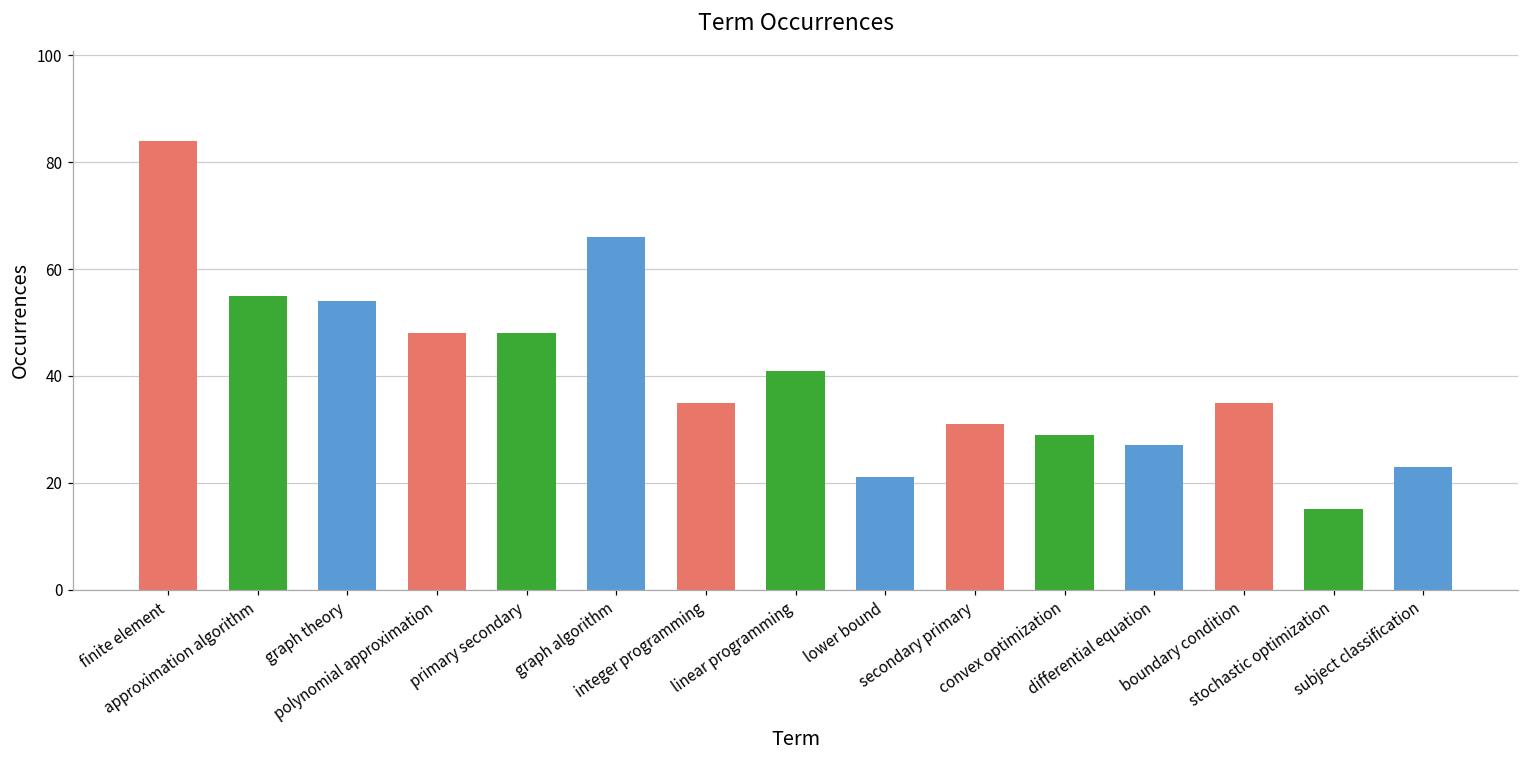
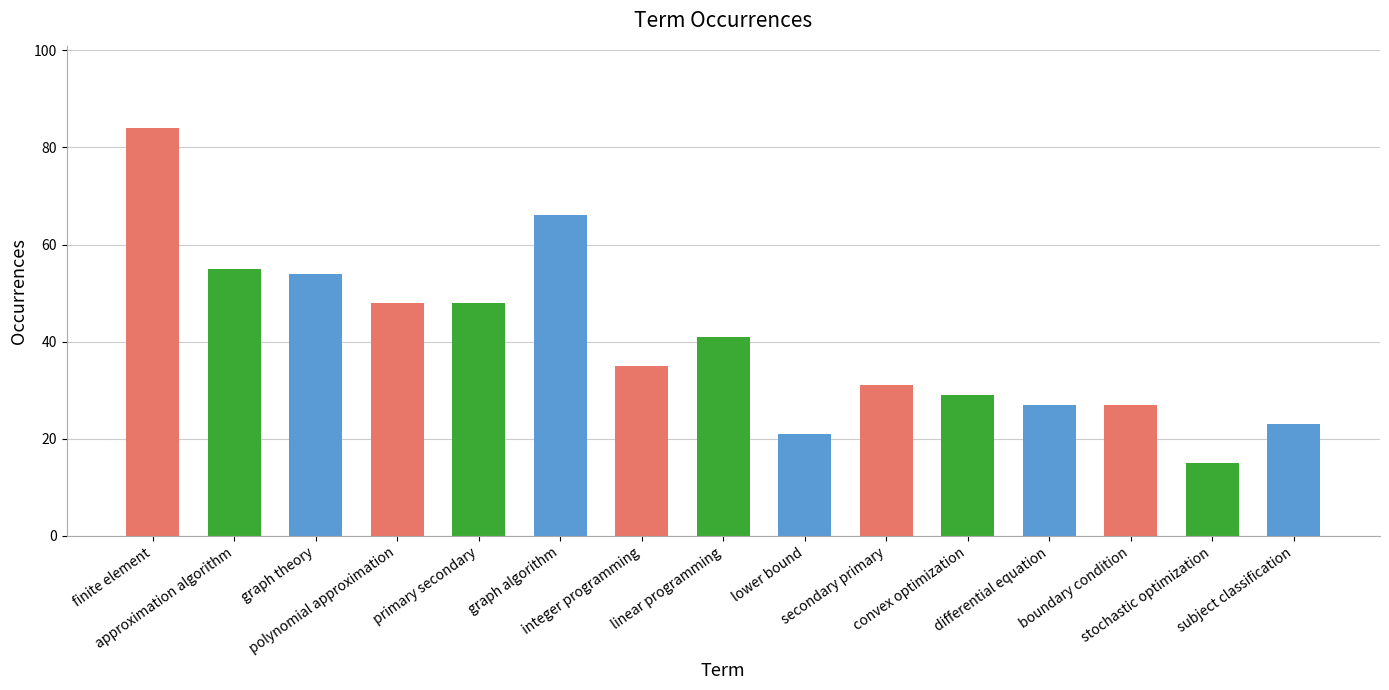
  {
    "finite element": 84,
    "approximation algorithm": 55,
    "graph theory": 54,
    "polynomial approximation": 48,
    "primary secondary": 48,
    "graph algorithm": 66,
    "integer programming": 35,
    "linear programming": 41,
    "lower bound": 21,
    "secondary primary": 31,
    "convex optimization": 29,
    "differential equation": 27,
-   "boundary condition": 35,
+   "boundary condition": 27,
    "stochastic optimization": 15,
    "subject classification": 23
  }
